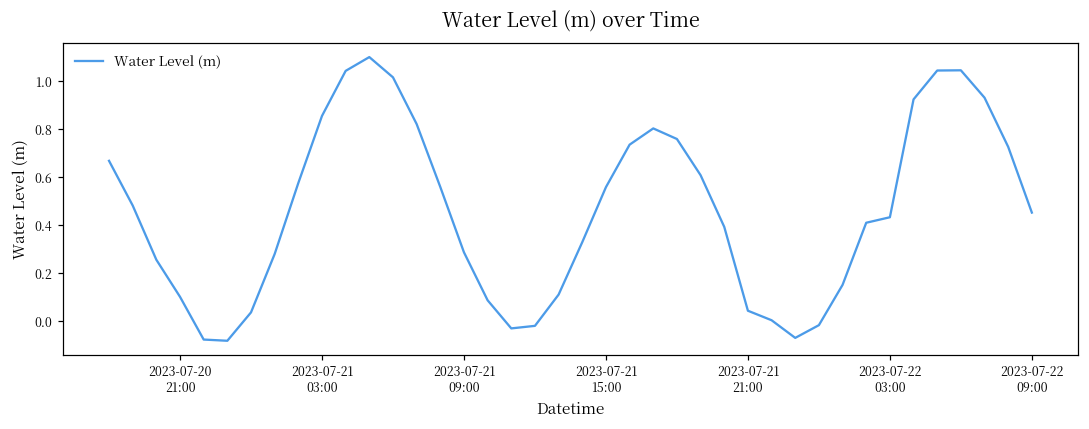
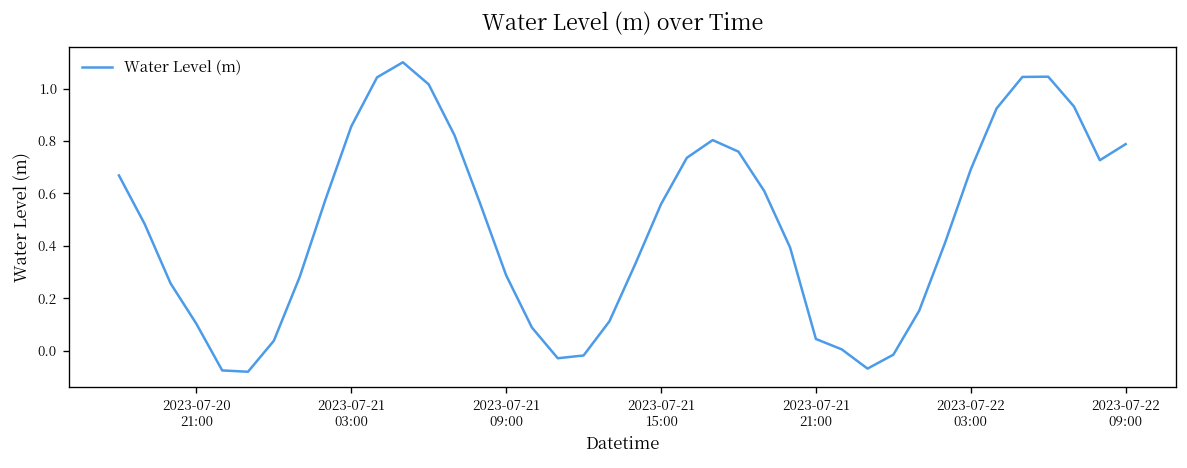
  {
    "2023-07-20 21:00": 0.10,
    "2023-07-21 03:00": 0.86,
    "2023-07-21 09:00": 0.29,
    "2023-07-21 15:00": 0.56,
    "2023-07-21 21:00": 0.04,
-   "2023-07-22 03:00": 0.43,
-   "2023-07-22 09:00": 0.45
+   "2023-07-22 03:00": 0.69,
+   "2023-07-22 09:00": 0.79
  }
